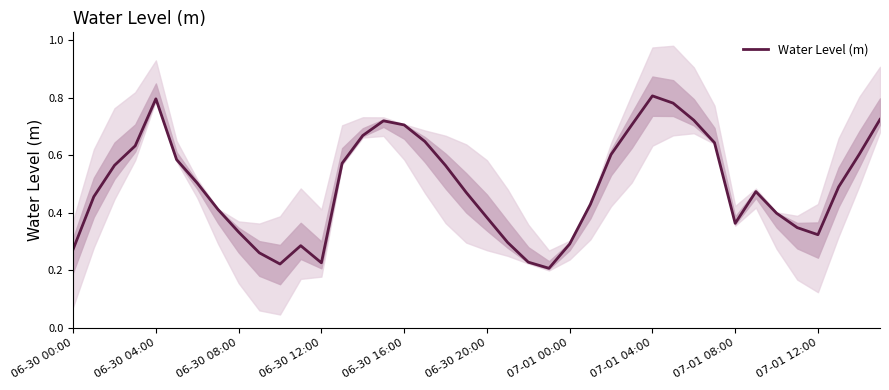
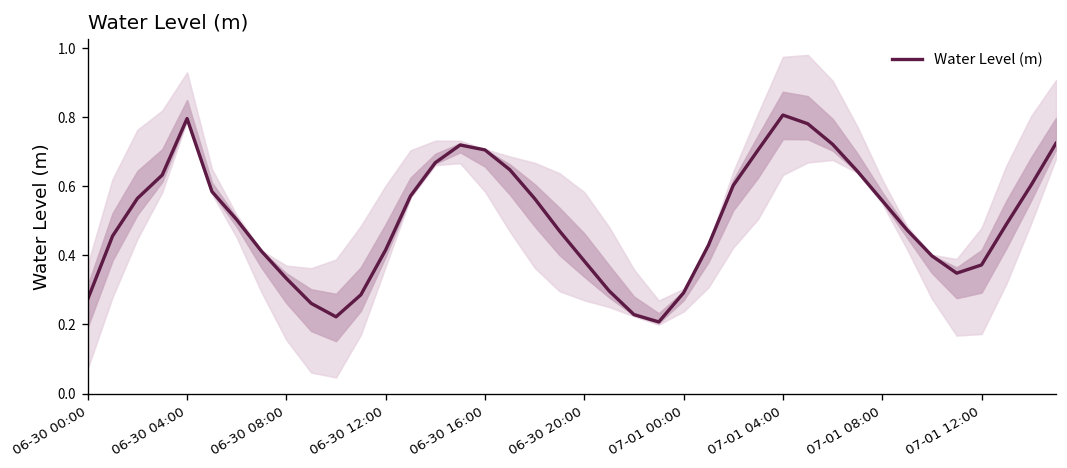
  {
    "Water Level (m)": {
      "06-30 00:00": 0.27,
      "06-30 04:00": 0.80,
      "06-30 08:00": 0.33,
-     "06-30 12:00": 0.23,
+     "06-30 12:00": 0.42,
      "06-30 20:00": 0.38,
      "07-01 04:00": 0.81,
-     "07-01 08:00": 0.36,
-     "07-01 12:00": 0.32
+     "07-01 08:00": 0.56,
+     "07-01 12:00": 0.37
    }
  }
